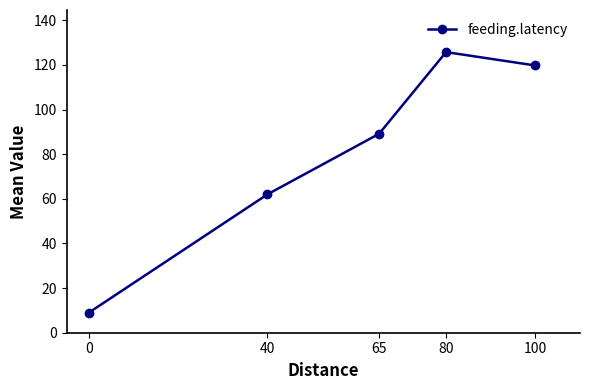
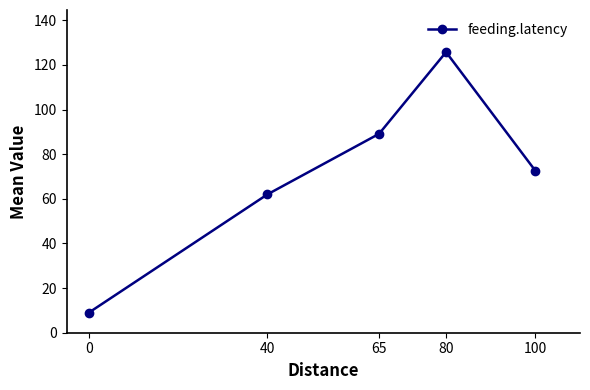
  {
    "0": 9,
    "40": 62,
    "65": 89,
    "80": 126,
-   "100": 120
+   "100": 73
  }
